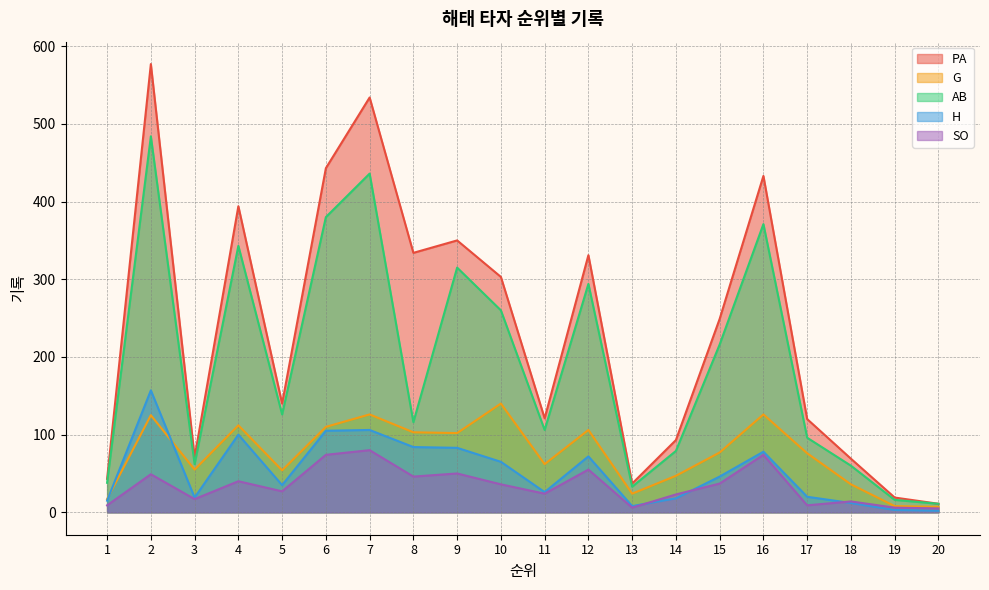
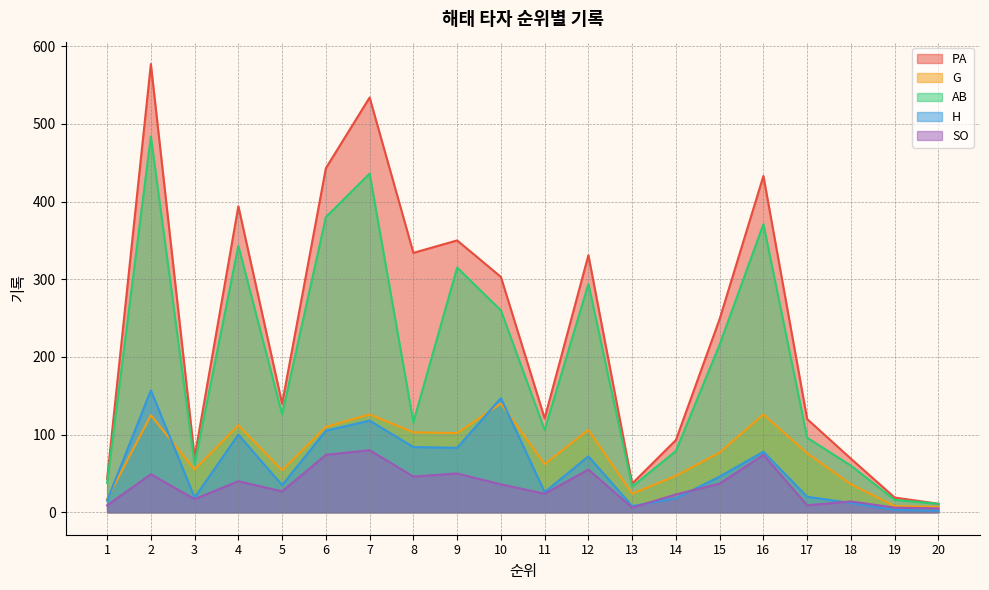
  {
    "PA": {
      "1": 40,
      "2": 580,
      "3": 70,
      "4": 390,
      "5": 140,
      "6": 440,
      "7": 530,
      "8": 330,
      "9": 350,
      "10": 300,
      "11": 120,
      "12": 330,
      "13": 40,
      "14": 90,
      "15": 250,
      "16": 430,
      "17": 120,
      "18": 70
    },
    "G": {
      "2": 130,
      "3": 60,
      "4": 110,
      "5": 50,
      "6": 110,
      "7": 130,
      "8": 100,
      "9": 100,
      "10": 140,
      "11": 60,
      "12": 110,
      "13": 20,
      "14": 50,
      "15": 80,
      "16": 130,
      "17": 80,
      "18": 40
    },
    "AB": {
      "1": 40,
      "2": 480,
      "3": 60,
      "4": 340,
      "5": 130,
      "6": 380,
      "7": 440,
      "8": 120,
      "9": 320,
      "10": 260,
      "11": 110,
      "12": 290,
      "13": 30,
      "14": 80,
      "15": 220,
      "16": 370,
      "17": 100,
      "18": 60
    },
    "H": {
      "2": 160,
      "4": 100,
      "5": 40,
      "6": 110,
-     "7": 110,
+     "7": 120,
      "8": 80,
      "9": 80,
-     "10": 70,
+     "10": 150,
      "12": 70,
      "14": 20,
      "15": 50,
      "16": 80,
      "17": 20
    },
    "SO": {
      "1": 10,
      "2": 50,
      "4": 40,
      "5": 30,
      "6": 70,
      "7": 80,
      "8": 50,
      "9": 50,
      "10": 40,
      "12": 60,
      "14": 20,
      "15": 40,
      "16": 70,
      "17": 10
    }
  }
